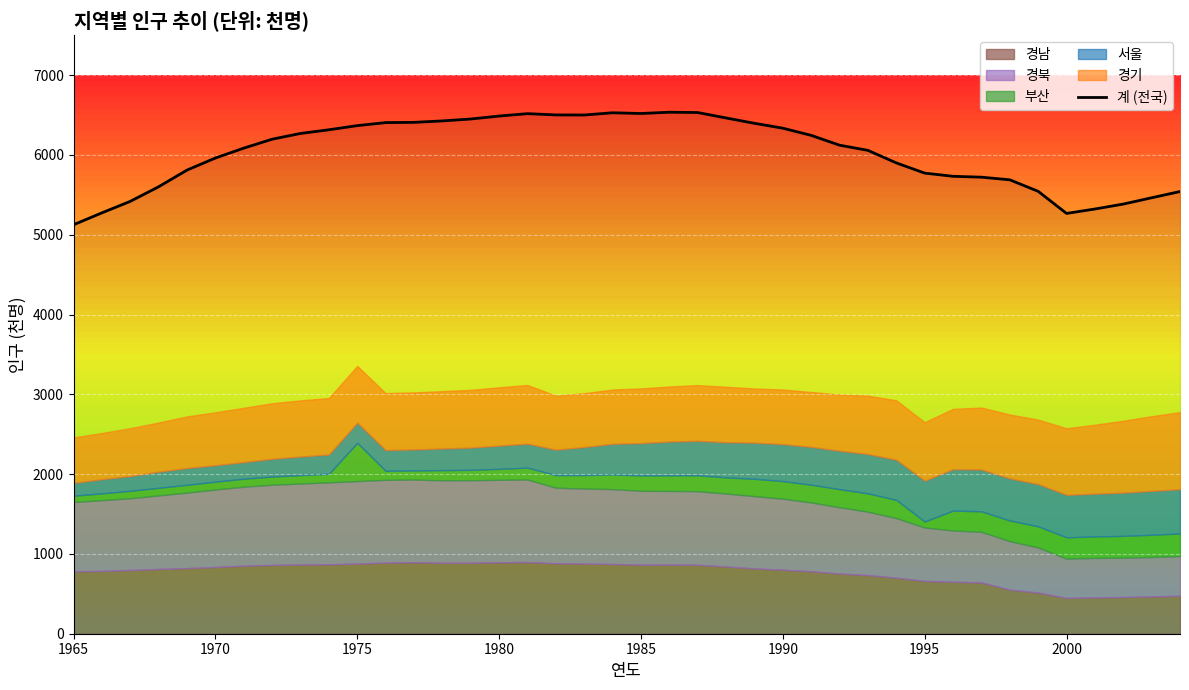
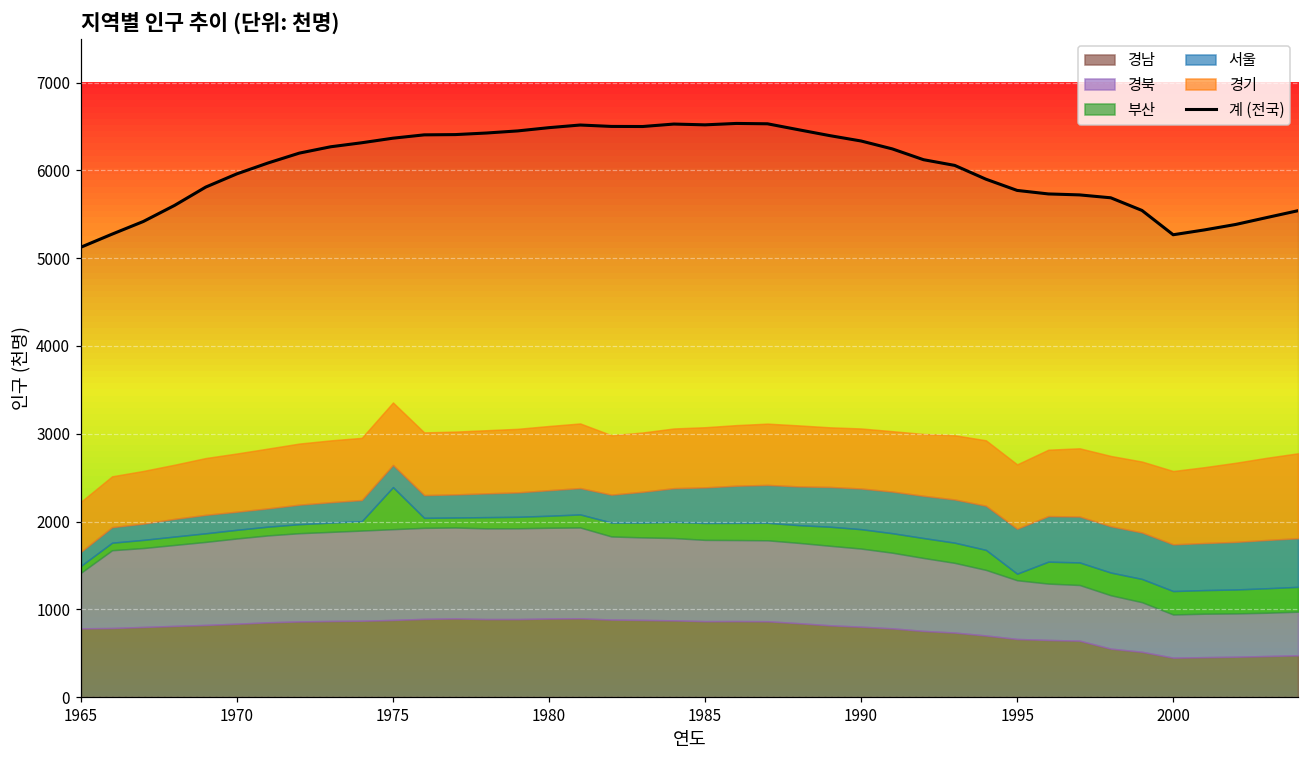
  {
    "경남": {
      "1965": 800,
      "1970": 800,
      "1975": 900,
      "1980": 900,
      "1985": 900,
      "1990": 800,
      "1995": 700,
      "2000": 400
    },
    "경북": {
-     "1965": 900,
+     "1965": 600,
      "1970": 1000,
      "1975": 1000,
      "1980": 1000,
      "1985": 900,
      "1990": 900,
      "1995": 700,
      "2000": 500
    },
    "부산": {
      "1965": 100,
      "1970": 100,
      "1975": 500,
      "1980": 100,
      "1985": 200,
      "1990": 200,
      "1995": 100,
      "2000": 300
    },
    "서울": {
      "1965": 200,
      "1970": 200,
      "1975": 300,
      "1980": 300,
      "1985": 400,
      "1990": 500,
      "1995": 500,
      "2000": 500
    },
    "경기": {
      "1965": 600,
      "1970": 700,
      "1975": 700,
      "1980": 700,
      "1985": 700,
      "1990": 700,
      "1995": 700,
      "2000": 800
    },
    "계 (전국)": {
      "1965": 5100,
      "1970": 6000,
      "1975": 6400,
      "1980": 6500,
      "1985": 6500,
      "1990": 6300,
      "1995": 5800,
      "2000": 5300
    }
  }
